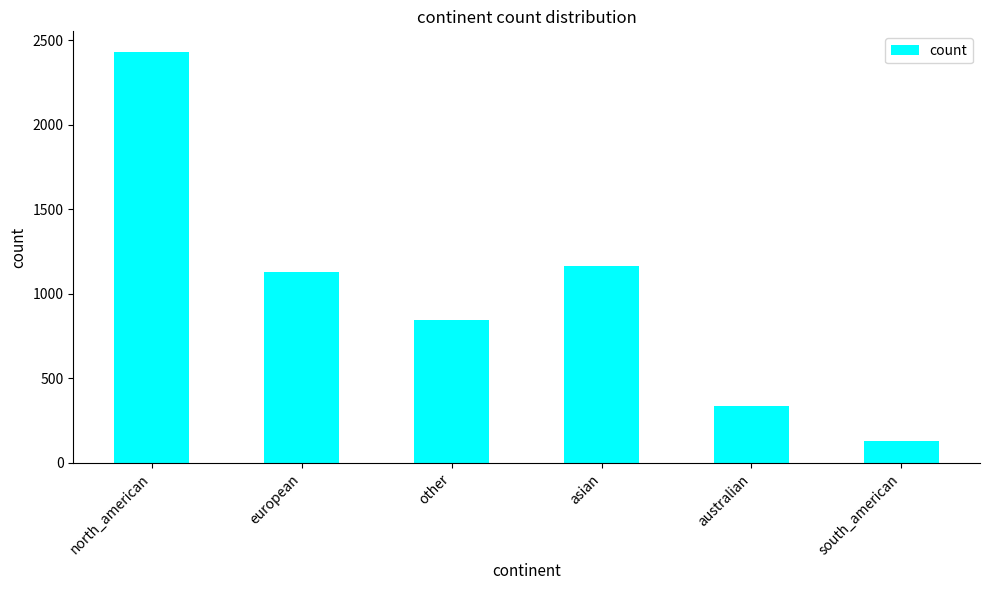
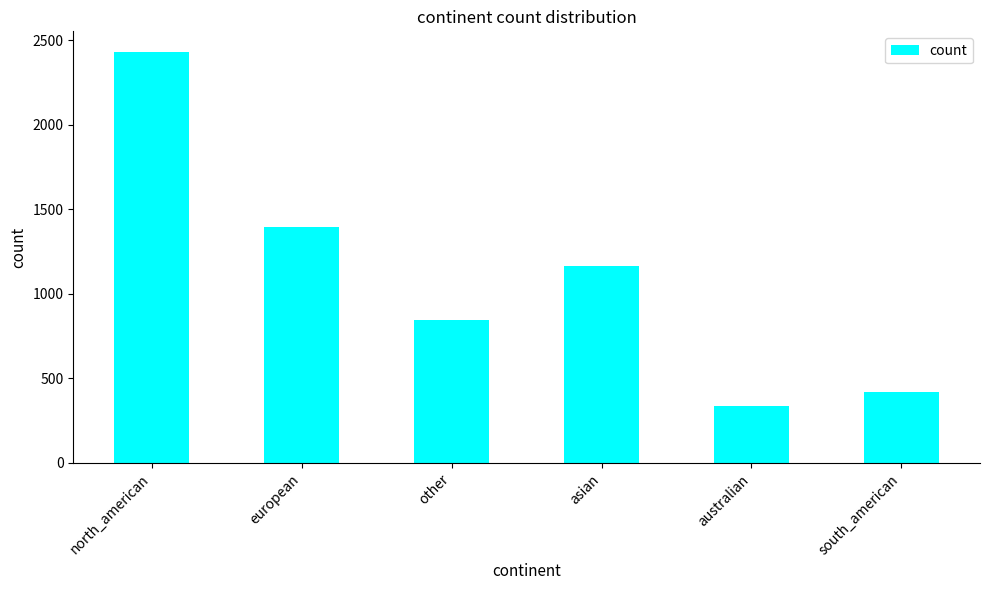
  {
    "north_american": 2430,
-   "european": 1130,
+   "european": 1400,
    "other": 850,
    "asian": 1170,
    "australian": 340,
-   "south_american": 130
+   "south_american": 420
  }
